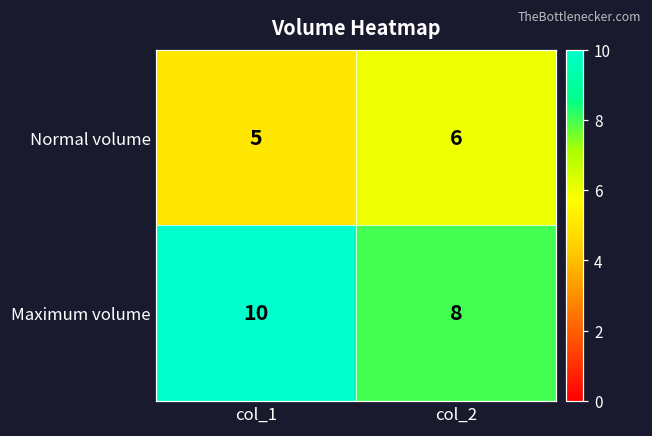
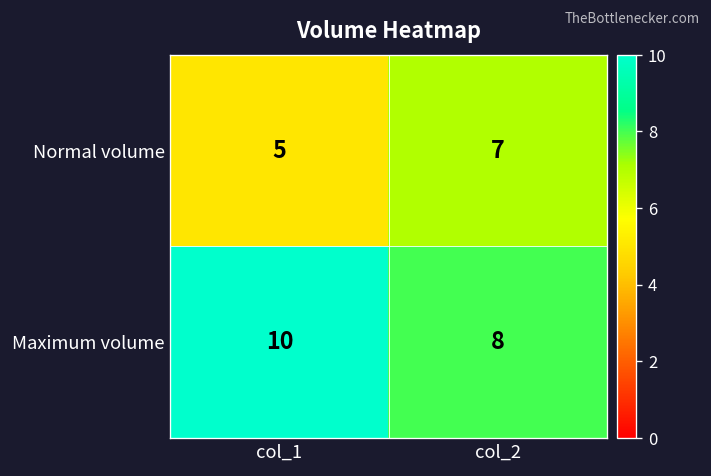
  {
    "Normal volume": {
      "col_1": 5,
-     "col_2": 6
+     "col_2": 7
    },
    "Maximum volume": {
      "col_1": 10,
      "col_2": 8
    }
  }
